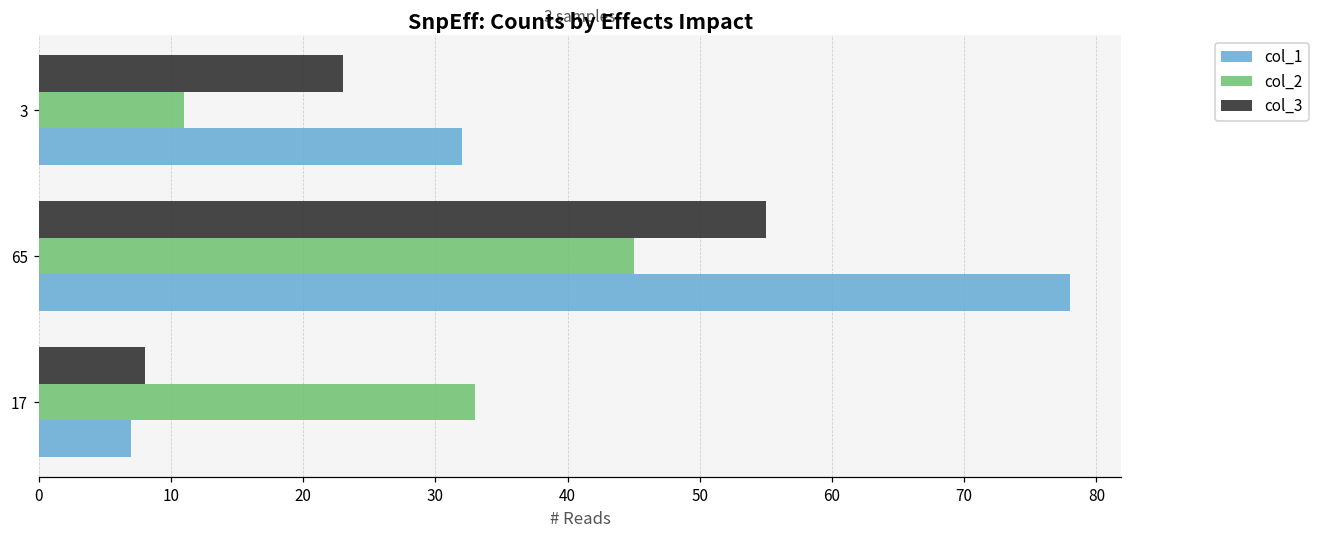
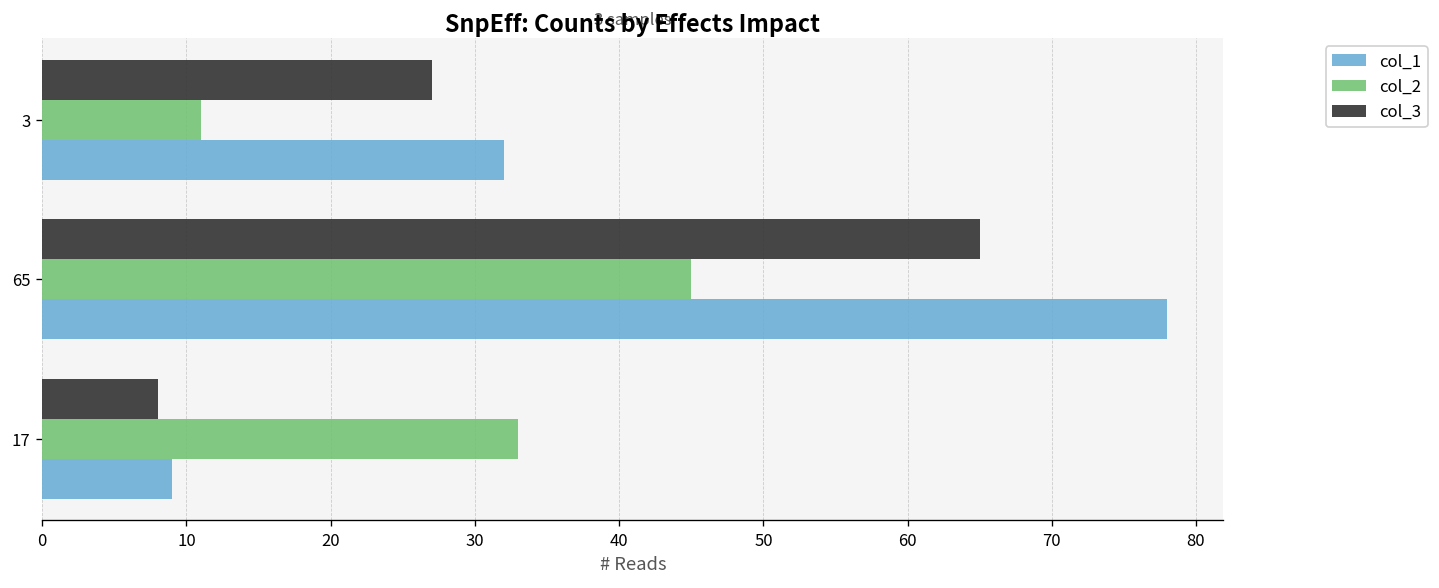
  {
    "col_1": {
      "3": 32,
      "65": 78,
-     "17": 7
+     "17": 9
    },
    "col_2": {
      "3": 11,
      "65": 45,
      "17": 33
    },
    "col_3": {
-     "3": 23,
-     "65": 55,
+     "3": 27,
+     "65": 65,
      "17": 8
    }
  }
